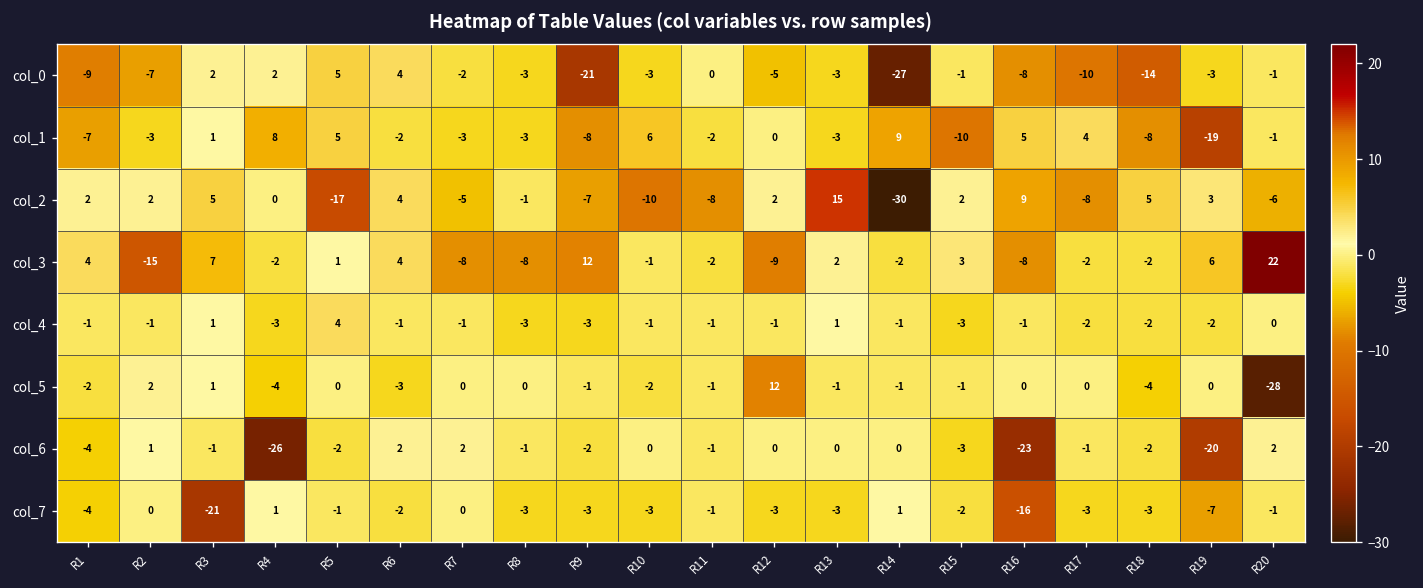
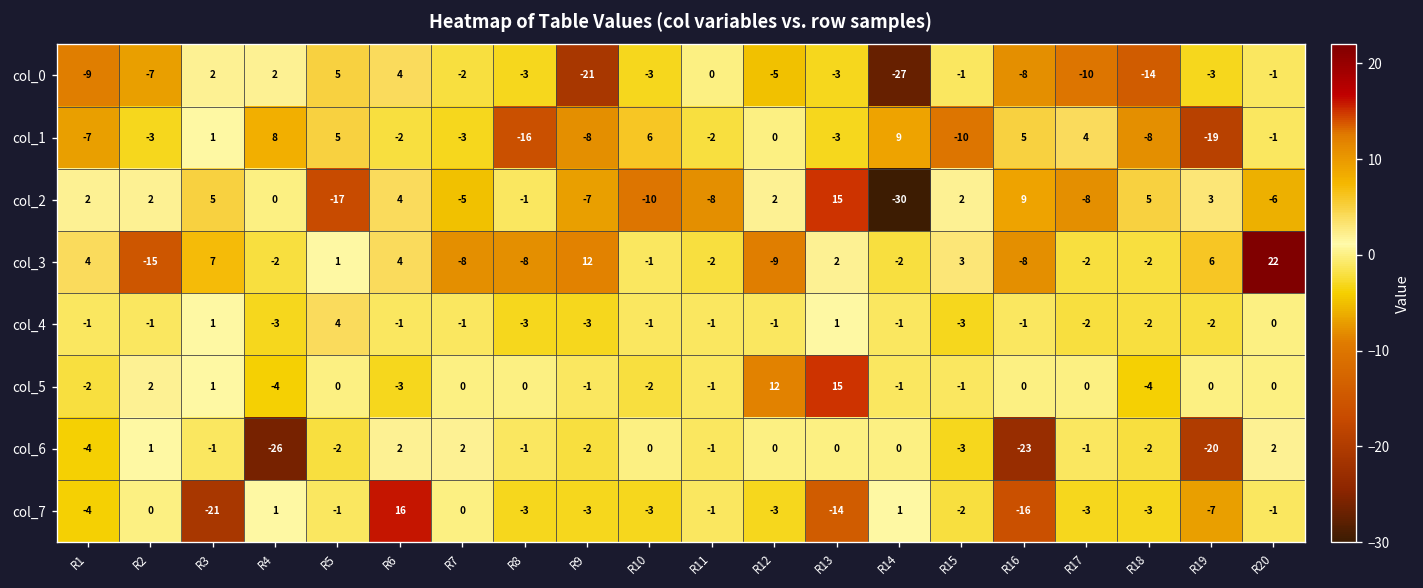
  {
    "col_0": {
      "R1": -9,
      "R2": -7,
      "R3": 2,
      "R4": 2,
      "R5": 5,
      "R6": 4,
      "R7": -2,
      "R8": -3,
      "R9": -21,
      "R10": -3,
      "R11": 0,
      "R12": -5,
      "R13": -3,
      "R14": -27,
      "R15": -1,
      "R16": -8,
      "R17": -10,
      "R18": -14,
      "R19": -3,
      "R20": -1
    },
    "col_1": {
      "R1": -7,
      "R2": -3,
      "R3": 1,
      "R4": 8,
      "R5": 5,
      "R6": -2,
      "R7": -3,
-     "R8": -3,
+     "R8": -16,
      "R9": -8,
      "R10": 6,
      "R11": -2,
      "R12": 0,
      "R13": -3,
      "R14": 9,
      "R15": -10,
      "R16": 5,
      "R17": 4,
      "R18": -8,
      "R19": -19,
      "R20": -1
    },
    "col_2": {
      "R1": 2,
      "R2": 2,
      "R3": 5,
      "R4": 0,
      "R5": -17,
      "R6": 4,
      "R7": -5,
      "R8": -1,
      "R9": -7,
      "R10": -10,
      "R11": -8,
      "R12": 2,
      "R13": 15,
      "R14": -30,
      "R15": 2,
      "R16": 9,
      "R17": -8,
      "R18": 5,
      "R19": 3,
      "R20": -6
    },
    "col_3": {
      "R1": 4,
      "R2": -15,
      "R3": 7,
      "R4": -2,
      "R5": 1,
      "R6": 4,
      "R7": -8,
      "R8": -8,
      "R9": 12,
      "R10": -1,
      "R11": -2,
      "R12": -9,
      "R13": 2,
      "R14": -2,
      "R15": 3,
      "R16": -8,
      "R17": -2,
      "R18": -2,
      "R19": 6,
      "R20": 22
    },
    "col_4": {
      "R1": -1,
      "R2": -1,
      "R3": 1,
      "R4": -3,
      "R5": 4,
      "R6": -1,
      "R7": -1,
      "R8": -3,
      "R9": -3,
      "R10": -1,
      "R11": -1,
      "R12": -1,
      "R13": 1,
      "R14": -1,
      "R15": -3,
      "R16": -1,
      "R17": -2,
      "R18": -2,
      "R19": -2,
      "R20": 0
    },
    "col_5": {
      "R1": -2,
      "R2": 2,
      "R3": 1,
      "R4": -4,
      "R5": 0,
      "R6": -3,
      "R7": 0,
      "R8": 0,
      "R9": -1,
      "R10": -2,
      "R11": -1,
      "R12": 12,
-     "R13": -1,
+     "R13": 15,
      "R14": -1,
      "R15": -1,
      "R16": 0,
      "R17": 0,
      "R18": -4,
      "R19": 0,
-     "R20": -28
+     "R20": 0
    },
    "col_6": {
      "R1": -4,
      "R2": 1,
      "R3": -1,
      "R4": -26,
      "R5": -2,
      "R6": 2,
      "R7": 2,
      "R8": -1,
      "R9": -2,
      "R10": 0,
      "R11": -1,
      "R12": 0,
      "R13": 0,
      "R14": 0,
      "R15": -3,
      "R16": -23,
      "R17": -1,
      "R18": -2,
      "R19": -20,
      "R20": 2
    },
    "col_7": {
      "R1": -4,
      "R2": 0,
      "R3": -21,
      "R4": 1,
      "R5": -1,
-     "R6": -2,
+     "R6": 16,
      "R7": 0,
      "R8": -3,
      "R9": -3,
      "R10": -3,
      "R11": -1,
      "R12": -3,
-     "R13": -3,
+     "R13": -14,
      "R14": 1,
      "R15": -2,
      "R16": -16,
      "R17": -3,
      "R18": -3,
      "R19": -7,
      "R20": -1
    }
  }
